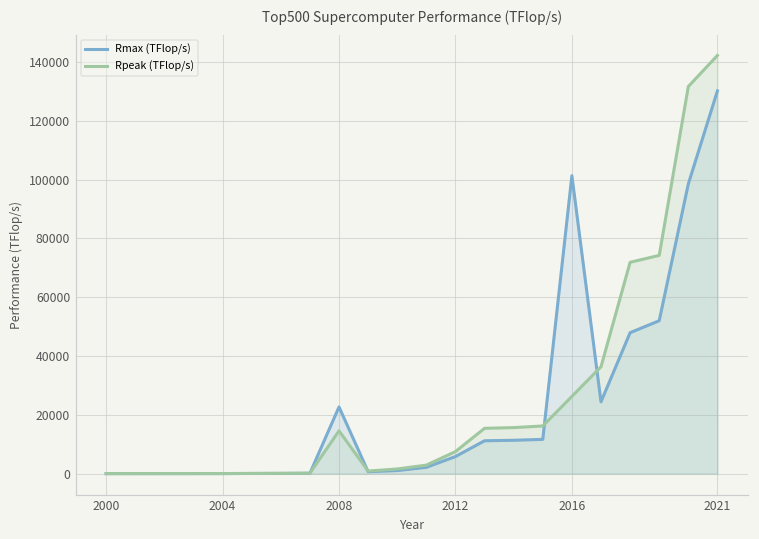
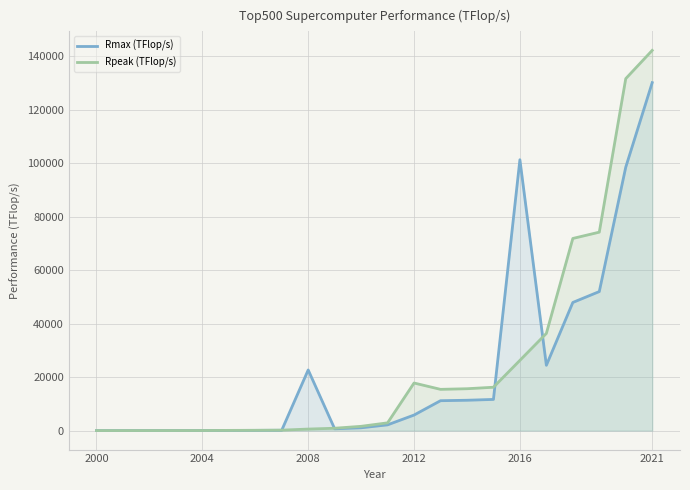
  {
    "Rmax (TFlop/s)": {
      "2008": 23000,
      "2012": 6000,
      "2016": 101000,
      "2021": 130000
    },
    "Rpeak (TFlop/s)": {
-     "2008": 15000,
-     "2012": 7000,
+     "2008": 1000,
+     "2012": 18000,
      "2016": 26000,
      "2021": 142000
    }
  }
